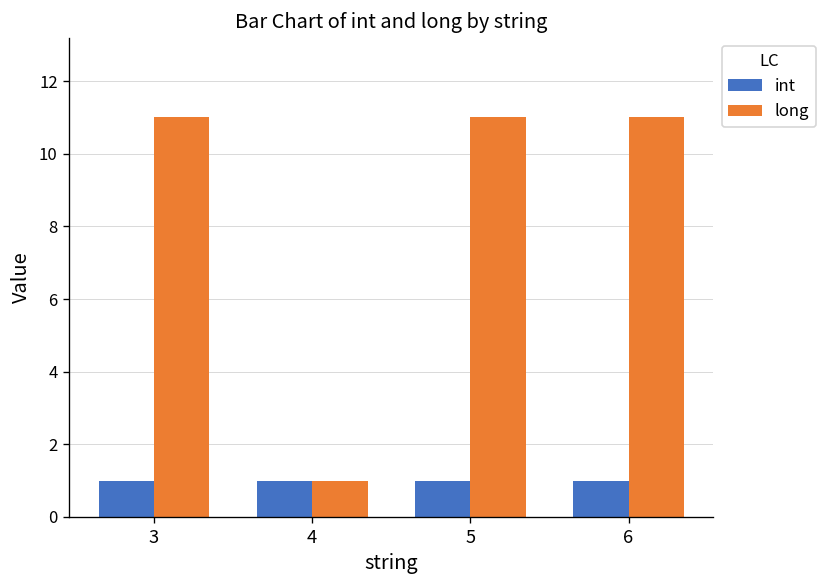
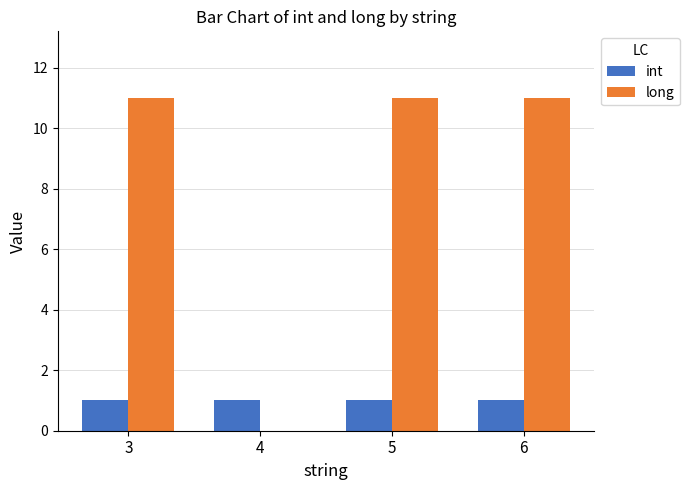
  {
    "int": {
      "3": 1,
      "4": 1,
      "5": 1,
      "6": 1
    },
    "long": {
      "3": 11,
-     "4": 1,
+     "4": 0,
      "5": 11,
      "6": 11
    }
  }
